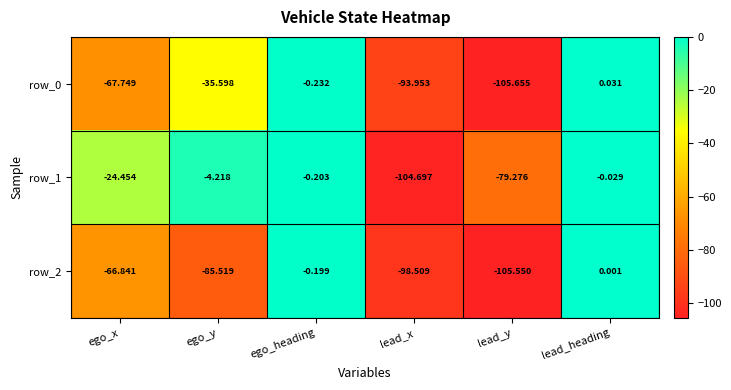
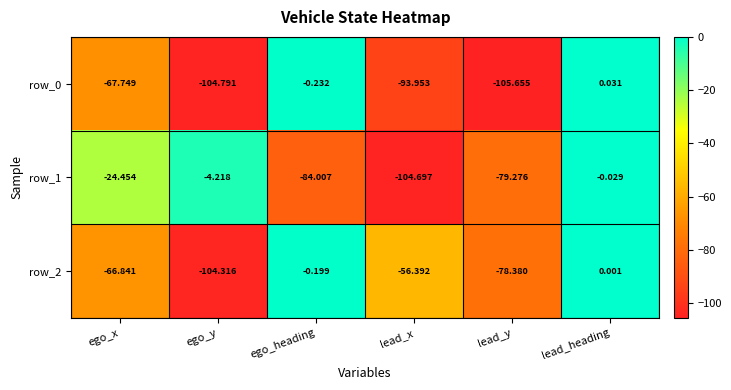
  {
    "row_0": {
      "ego_x": -67.749,
-     "ego_y": -35.598,
+     "ego_y": -104.791,
      "ego_heading": -0.232,
      "lead_x": -93.953,
      "lead_y": -105.655,
      "lead_heading": 0.031
    },
    "row_1": {
      "ego_x": -24.454,
      "ego_y": -4.218,
-     "ego_heading": -0.203,
+     "ego_heading": -84.007,
      "lead_x": -104.697,
      "lead_y": -79.276,
      "lead_heading": -0.029
    },
    "row_2": {
      "ego_x": -66.841,
-     "ego_y": -85.519,
+     "ego_y": -104.316,
      "ego_heading": -0.199,
-     "lead_x": -98.509,
-     "lead_y": -105.550,
+     "lead_x": -56.392,
+     "lead_y": -78.380,
      "lead_heading": 0.001
    }
  }
